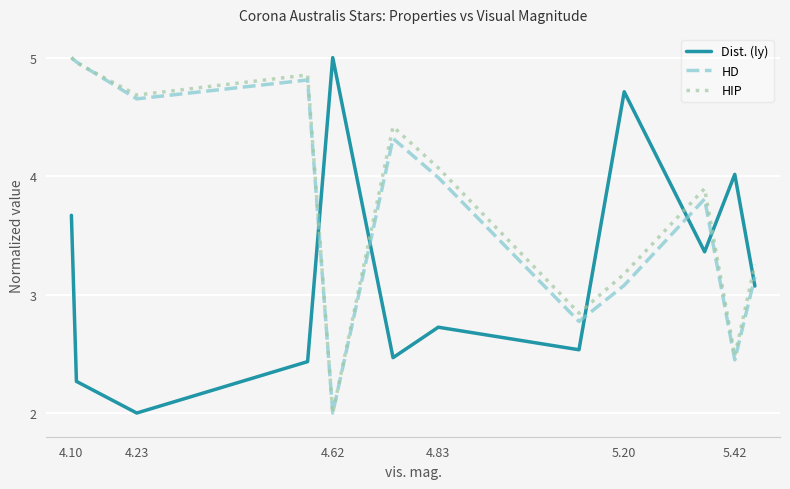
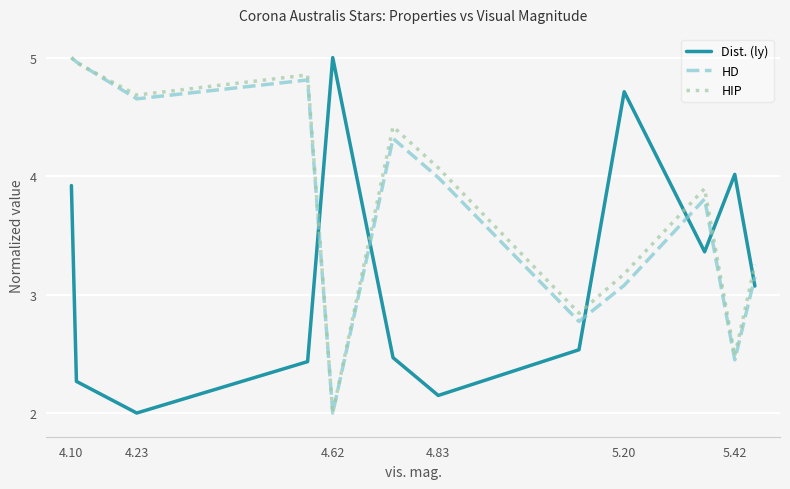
  {
    "Dist. (ly)": {
-     "4.10": 3.67,
+     "4.10": 3.92,
      "4.23": 2.00,
      "4.62": 5.00,
-     "4.83": 2.72,
+     "4.83": 2.15,
      "5.20": 4.71,
      "5.42": 4.01
    }
  }
